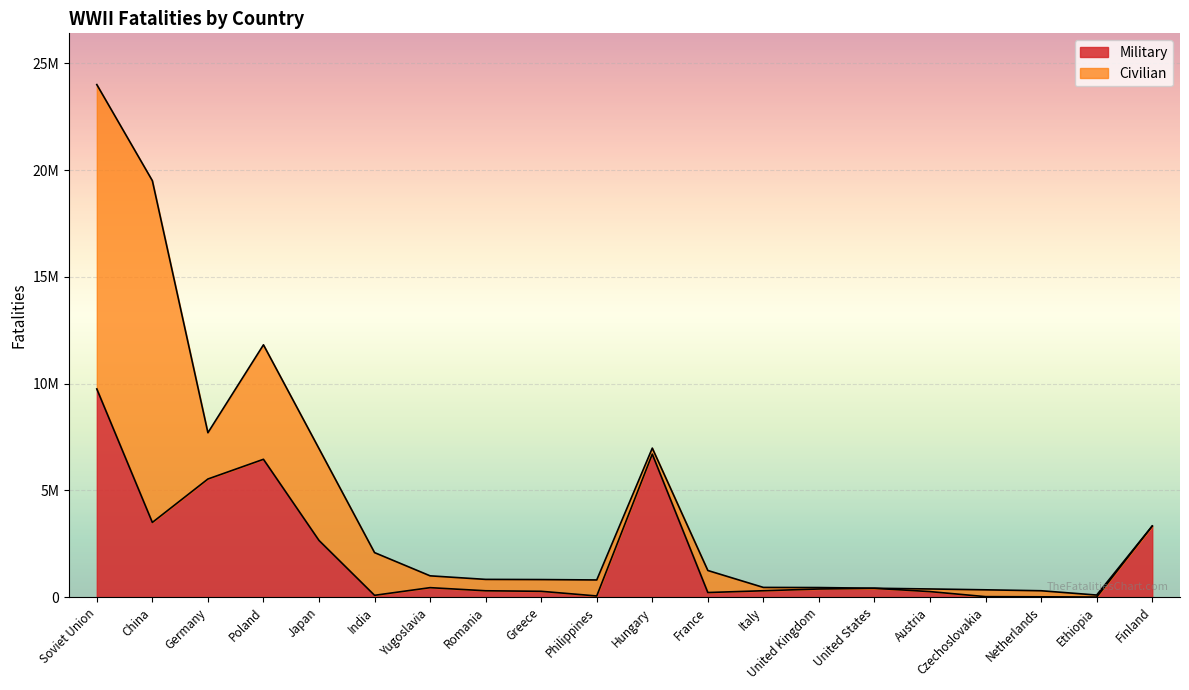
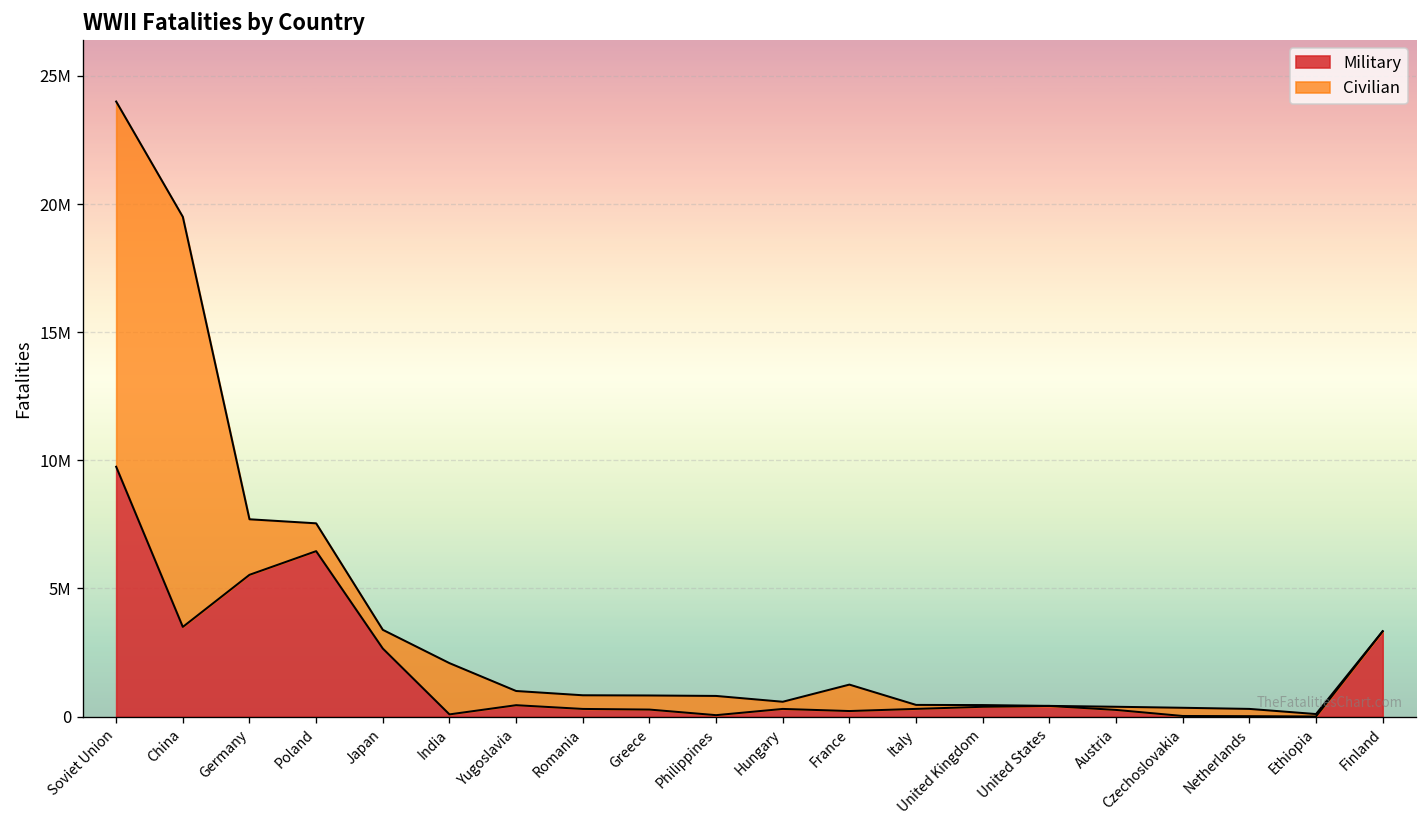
  {
    "Military": {
      "Soviet Union": 9800000,
      "China": 3500000,
      "Germany": 5500000,
      "Poland": 6500000,
      "Japan": 2700000,
      "India": 100000,
      "Yugoslavia": 400000,
      "Romania": 300000,
      "Greece": 300000,
      "Philippines": 100000,
-     "Hungary": 6700000,
+     "Hungary": 300000,
      "France": 200000,
      "Italy": 300000,
      "Austria": 300000,
      "Czechoslovakia": 0,
      "Netherlands": 0
    },
    "Civilian": {
      "Soviet Union": 14300000,
      "China": 16000000,
      "Germany": 2200000,
-     "Poland": 5400000,
-     "Japan": 4300000,
+     "Poland": 1100000,
+     "Japan": 700000,
      "India": 2000000,
      "Yugoslavia": 600000,
      "Romania": 500000,
      "Greece": 600000,
      "Philippines": 800000,
      "Hungary": 300000,
      "France": 1000000,
      "Italy": 200000,
      "Austria": 100000,
      "Czechoslovakia": 300000,
      "Netherlands": 300000
    }
  }
